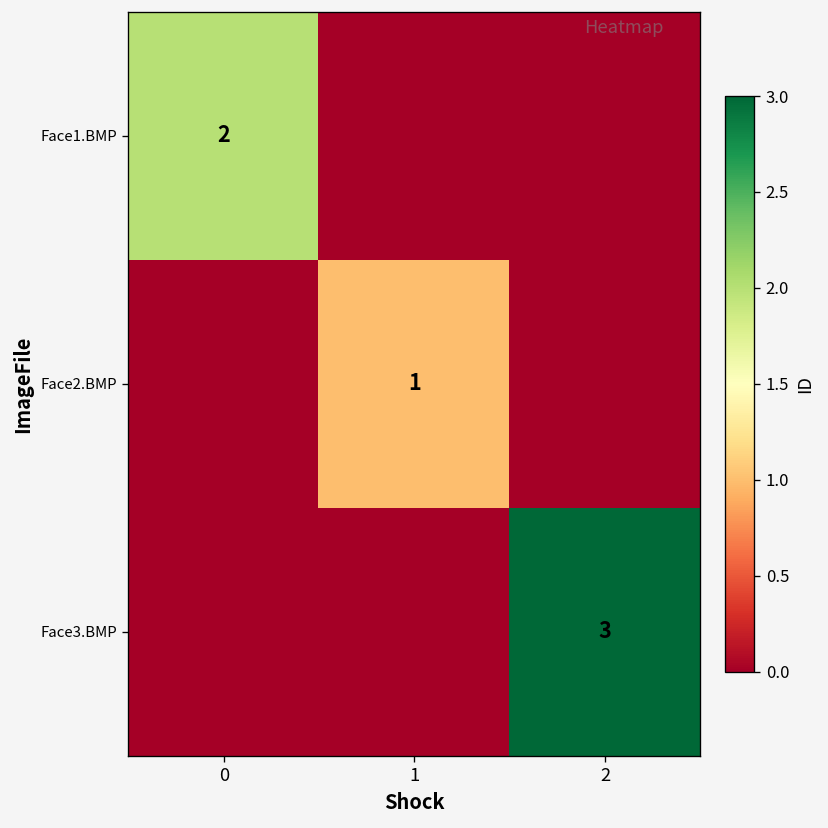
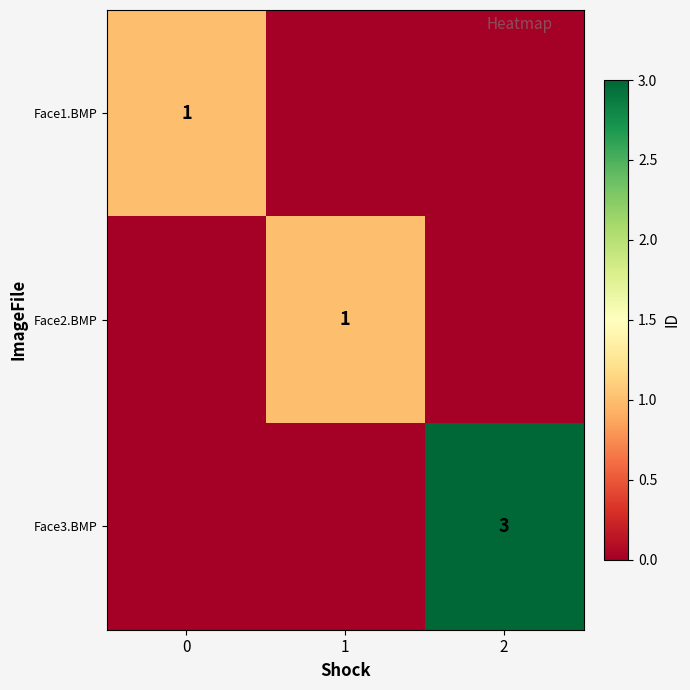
  {
    "Face1.BMP": {
-     "0": 2
+     "0": 1
    },
    "Face2.BMP": {
      "1": 1
    },
    "Face3.BMP": {
      "2": 3
    }
  }
